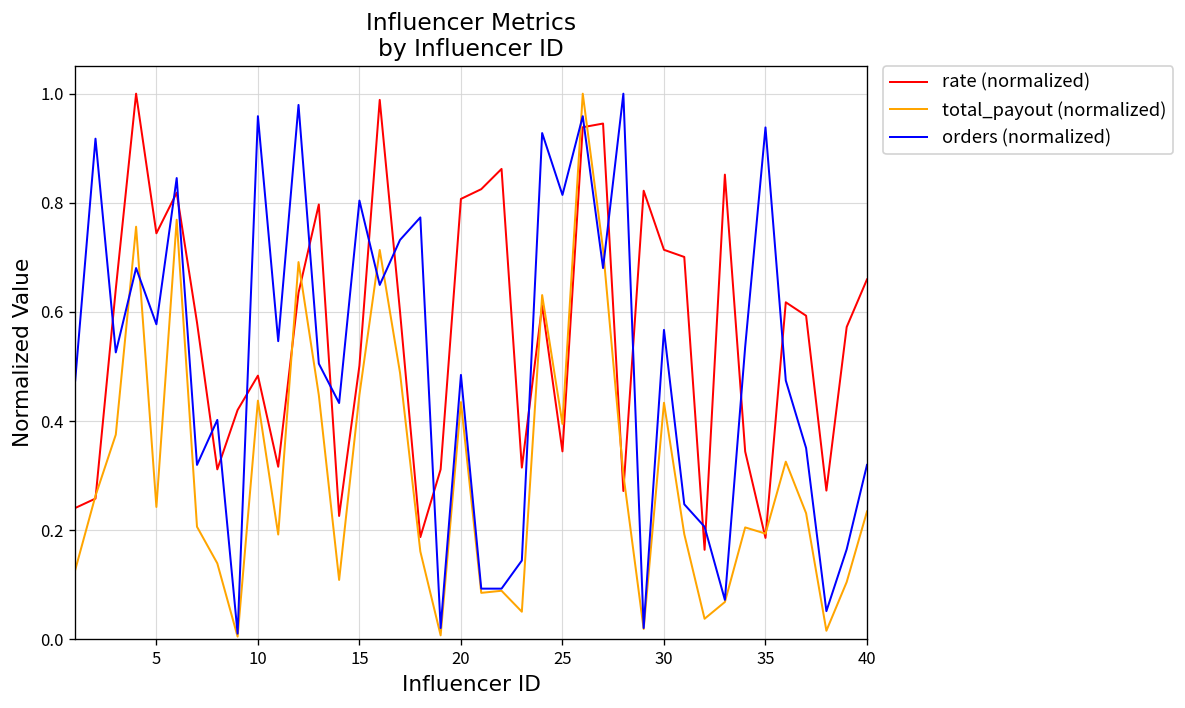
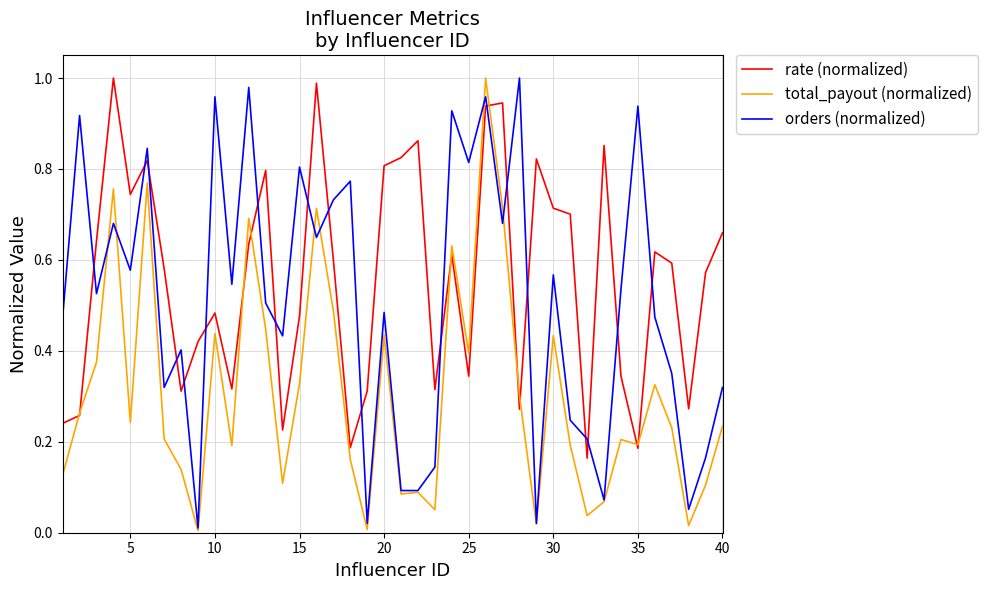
  {
    "rate (normalized)": {
      "5": 0.74,
      "10": 0.48,
-     "15": 0.50,
+     "15": 0.48,
      "20": 0.81,
      "25": 0.34,
      "30": 0.71,
      "35": 0.19,
      "40": 0.66
    },
    "total_payout (normalized)": {
      "5": 0.24,
      "10": 0.44,
-     "15": 0.45,
+     "15": 0.33,
      "20": 0.43,
      "25": 0.39,
      "30": 0.43,
      "35": 0.19,
      "40": 0.23
    },
    "orders (normalized)": {
      "5": 0.58,
      "10": 0.96,
      "15": 0.80,
      "20": 0.48,
      "25": 0.81,
      "30": 0.57,
      "35": 0.94,
      "40": 0.32
    }
  }
